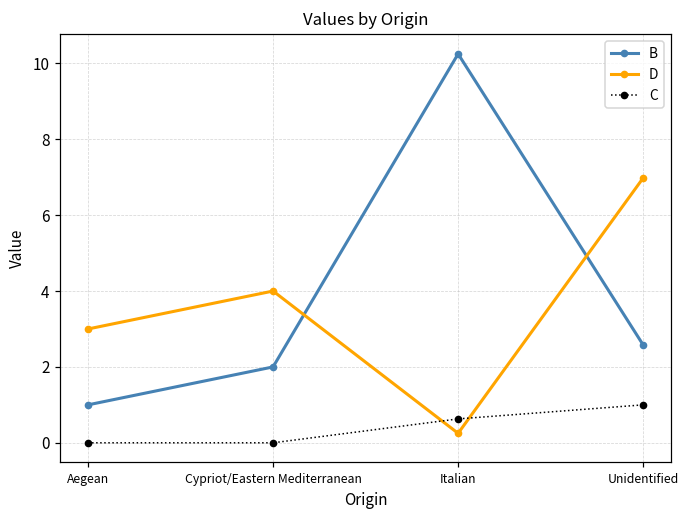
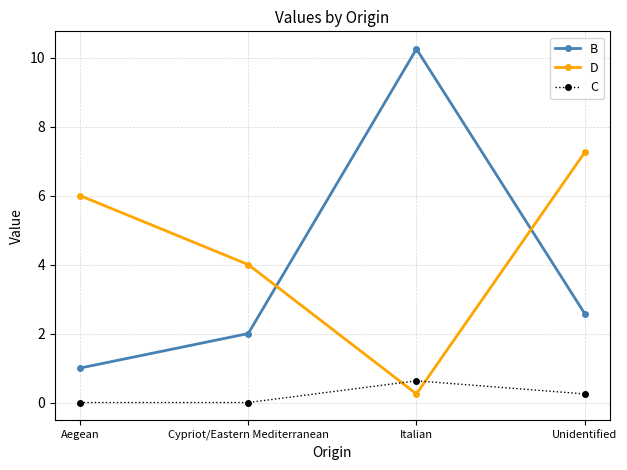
  {
    "B": {
      "Aegean": 1.0,
      "Cypriot/Eastern Mediterranean": 2.0,
      "Italian": 10.3,
      "Unidentified": 2.6
    },
    "D": {
-     "Aegean": 3,
+     "Aegean": 6,
      "Cypriot/Eastern Mediterranean": 4.0,
      "Italian": 0.3,
-     "Unidentified": 7.0
+     "Unidentified": 7.3
    },
    "C": {
      "Aegean": 0.0,
      "Cypriot/Eastern Mediterranean": 0.0,
      "Italian": 0.6,
-     "Unidentified": 1.0
+     "Unidentified": 0.3
    }
  }
